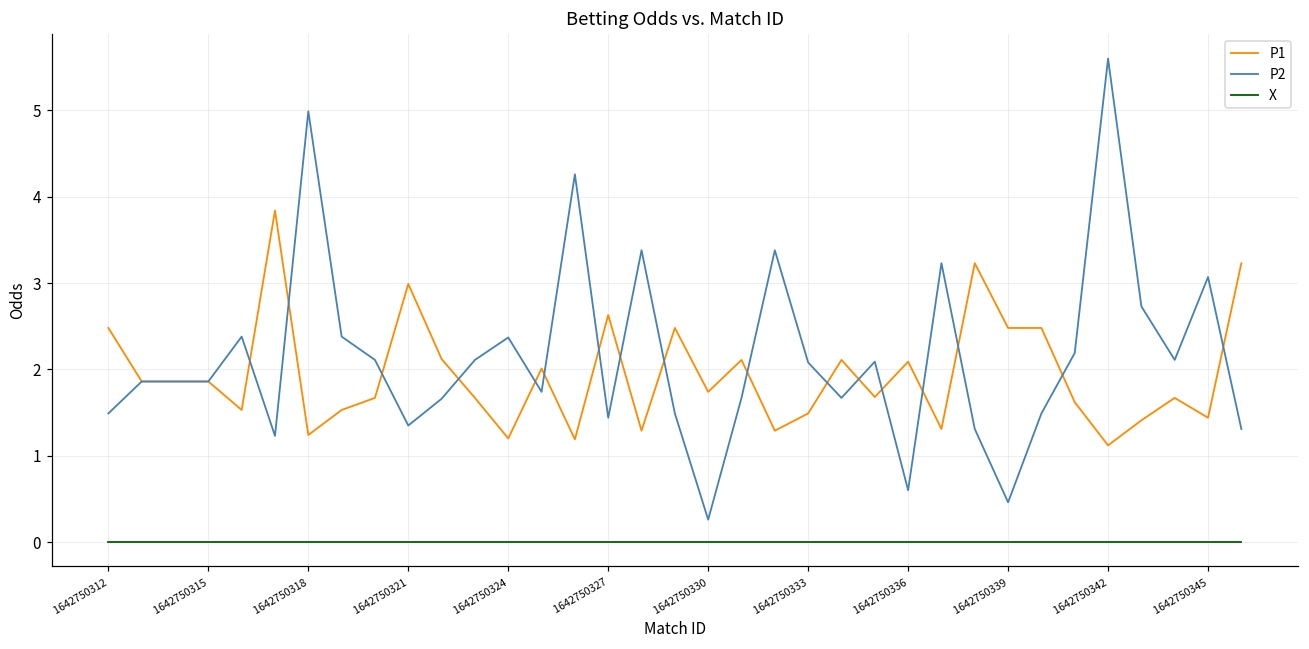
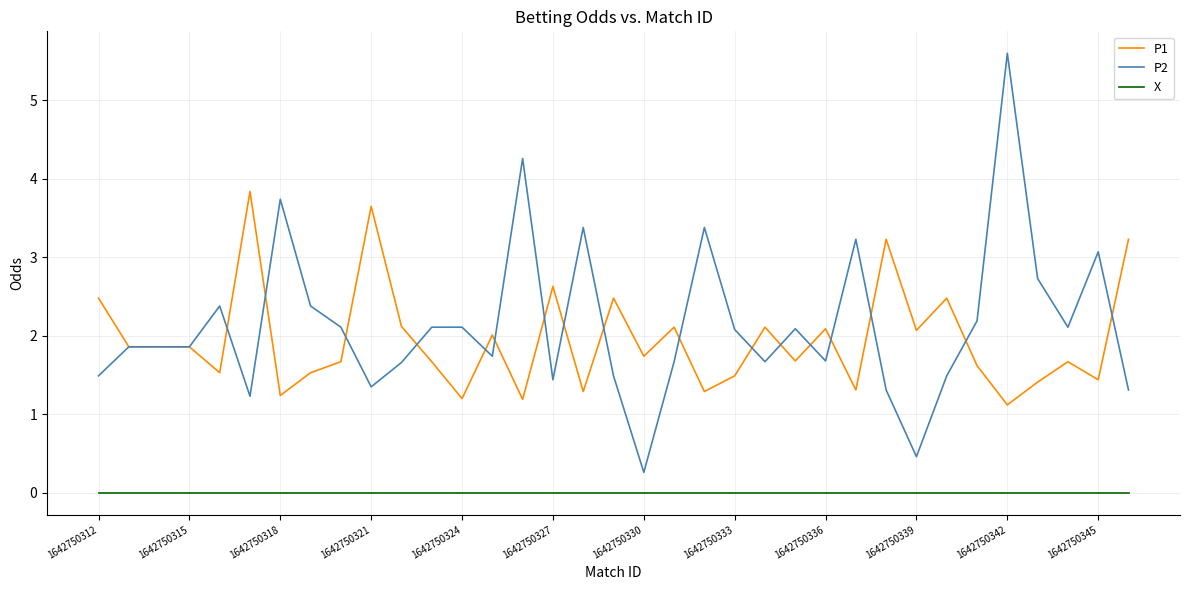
  {
    "P1": {
      "1642750312": 2.5,
      "1642750318": 1.2,
-     "1642750321": 3.0,
+     "1642750321": 3.7,
      "1642750324": 1.2,
      "1642750327": 2.6,
      "1642750330": 1.7,
      "1642750333": 1.5,
      "1642750336": 2.1,
-     "1642750339": 2.5,
+     "1642750339": 2.1,
      "1642750342": 1.1,
      "1642750345": 1.4
    },
    "P2": {
      "1642750312": 1.5,
-     "1642750318": 5.0,
+     "1642750318": 3.7,
      "1642750321": 1.4,
-     "1642750324": 2.4,
+     "1642750324": 2.1,
      "1642750327": 1.4,
      "1642750330": 0.3,
      "1642750333": 2.1,
-     "1642750336": 0.6,
+     "1642750336": 1.7,
      "1642750339": 0.5,
      "1642750342": 5.6,
      "1642750345": 3.1
    },
    "X": {
      "1642750312": 0.0,
      "1642750315": 0.0,
      "1642750318": 0.0,
      "1642750321": 0.0,
      "1642750324": 0.0,
      "1642750327": 0.0,
      "1642750330": 0.0,
      "1642750333": 0.0,
      "1642750336": 0.0,
      "1642750339": 0.0,
      "1642750342": 0.0,
      "1642750345": 0.0
    }
  }
